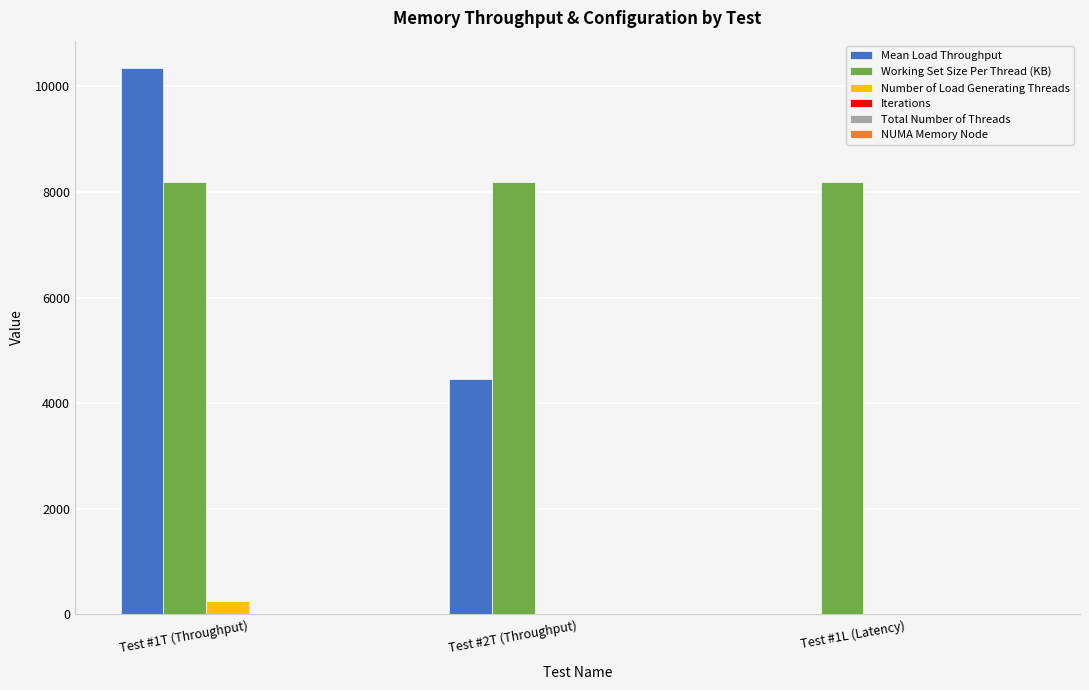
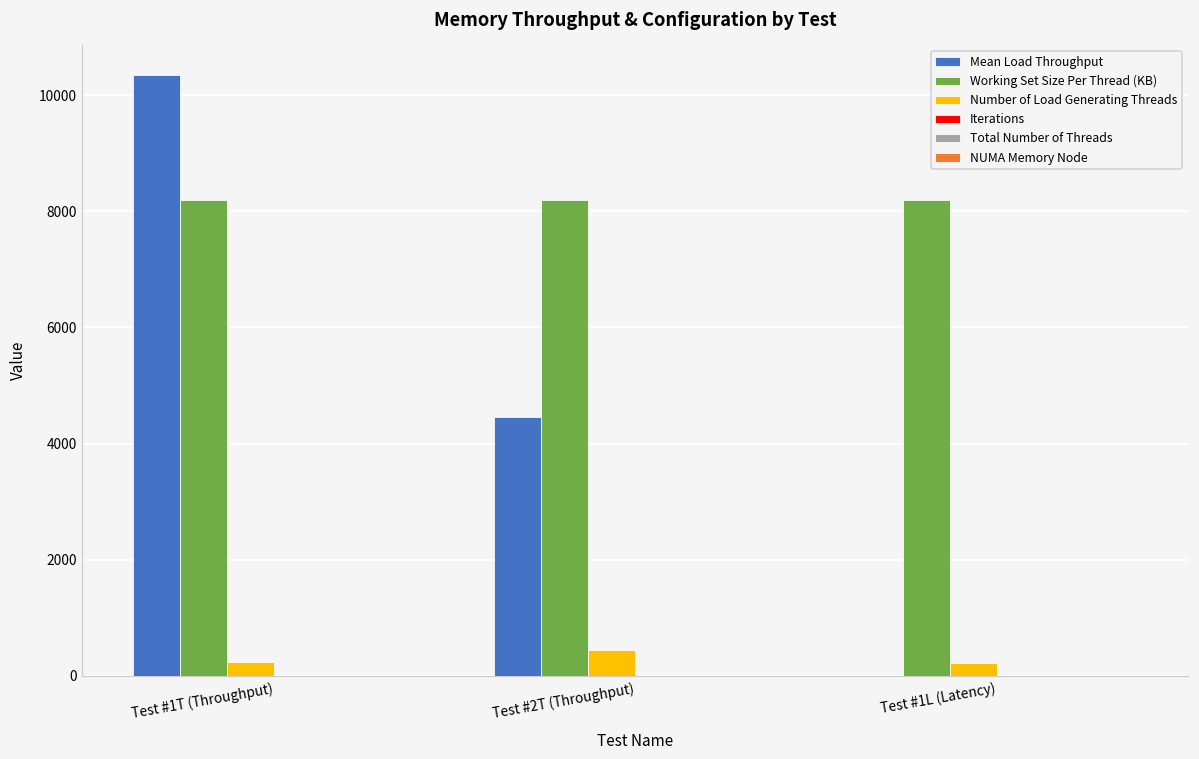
  {
    "Mean Load Throughput": {
      "Test #1T (Throughput)": 10300,
      "Test #2T (Throughput)": 4500,
      "Test #1L (Latency)": 0
    },
    "Working Set Size Per Thread (KB)": {
      "Test #1T (Throughput)": 8200,
      "Test #2T (Throughput)": 8200,
      "Test #1L (Latency)": 8200
    },
    "Number of Load Generating Threads": {
      "Test #1T (Throughput)": 200,
-     "Test #2T (Throughput)": 0,
-     "Test #1L (Latency)": 0
+     "Test #2T (Throughput)": 400,
+     "Test #1L (Latency)": 200
    },
    "NUMA Memory Node": {
      "Test #1T (Throughput)": 0,
      "Test #2T (Throughput)": 0,
      "Test #1L (Latency)": 0
    }
  }
